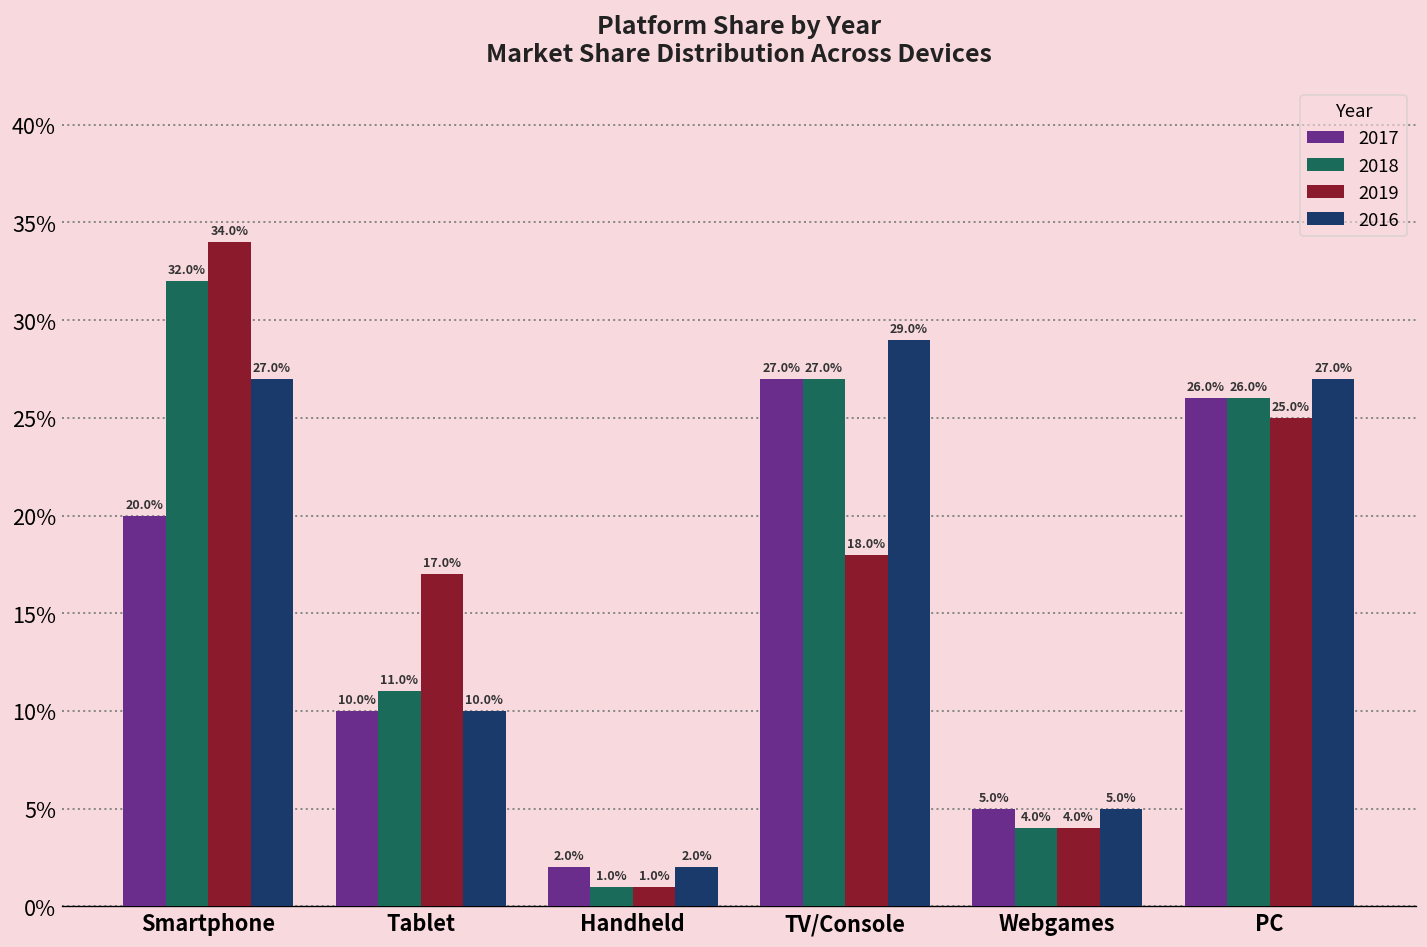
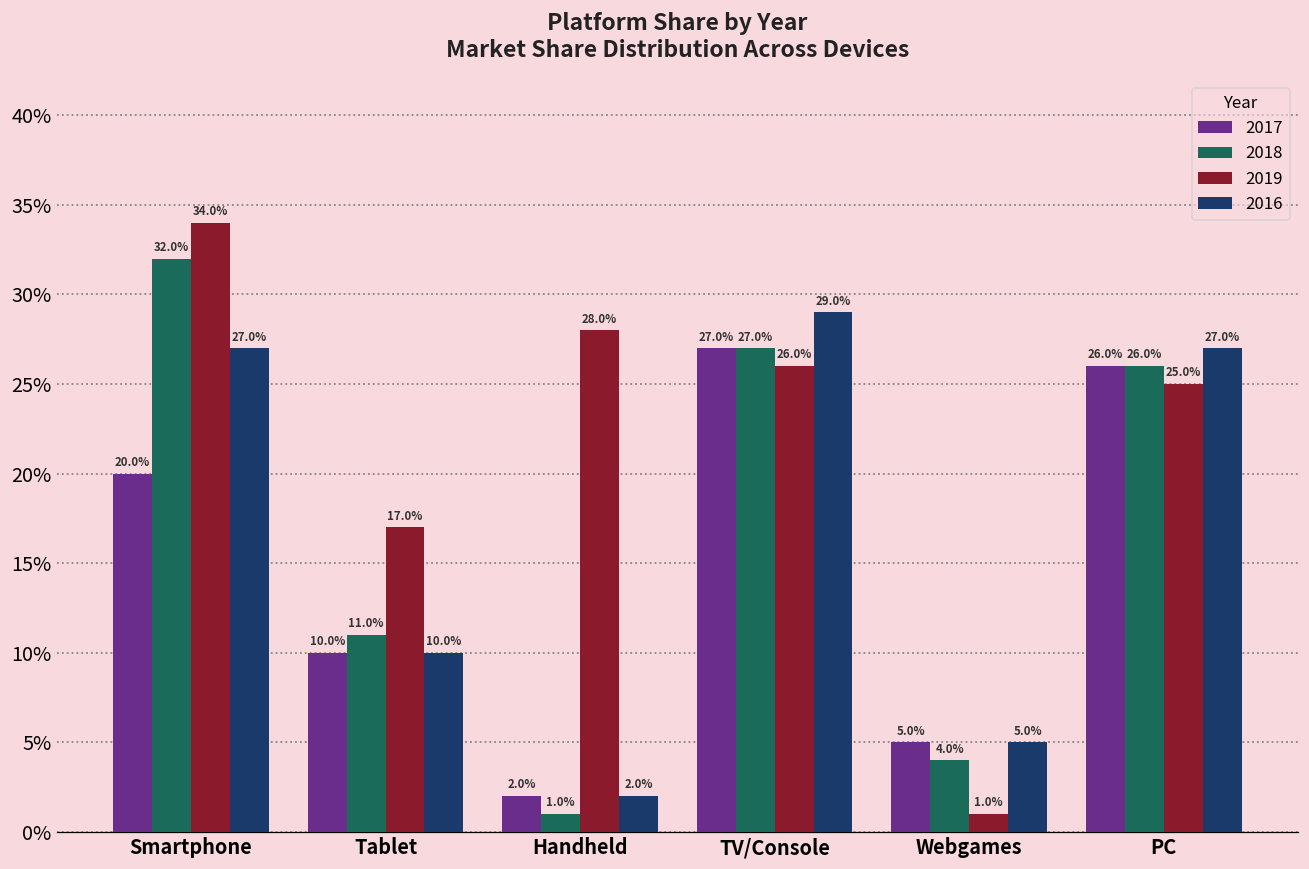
  {
    "2017": {
      "Smartphone": "20.0%",
      "Tablet": "10.0%",
      "Handheld": "2.0%",
      "TV/Console": "27.0%",
      "Webgames": "5.0%",
      "PC": "26.0%"
    },
    "2019": {
      "Smartphone": "34.0%",
      "Tablet": "17.0%",
-     "Handheld": "1.0%",
-     "TV/Console": "18.0%",
-     "Webgames": "4.0%",
+     "Handheld": "28.0%",
+     "TV/Console": "26.0%",
+     "Webgames": "1.0%",
      "PC": "25.0%"
    }
  }
